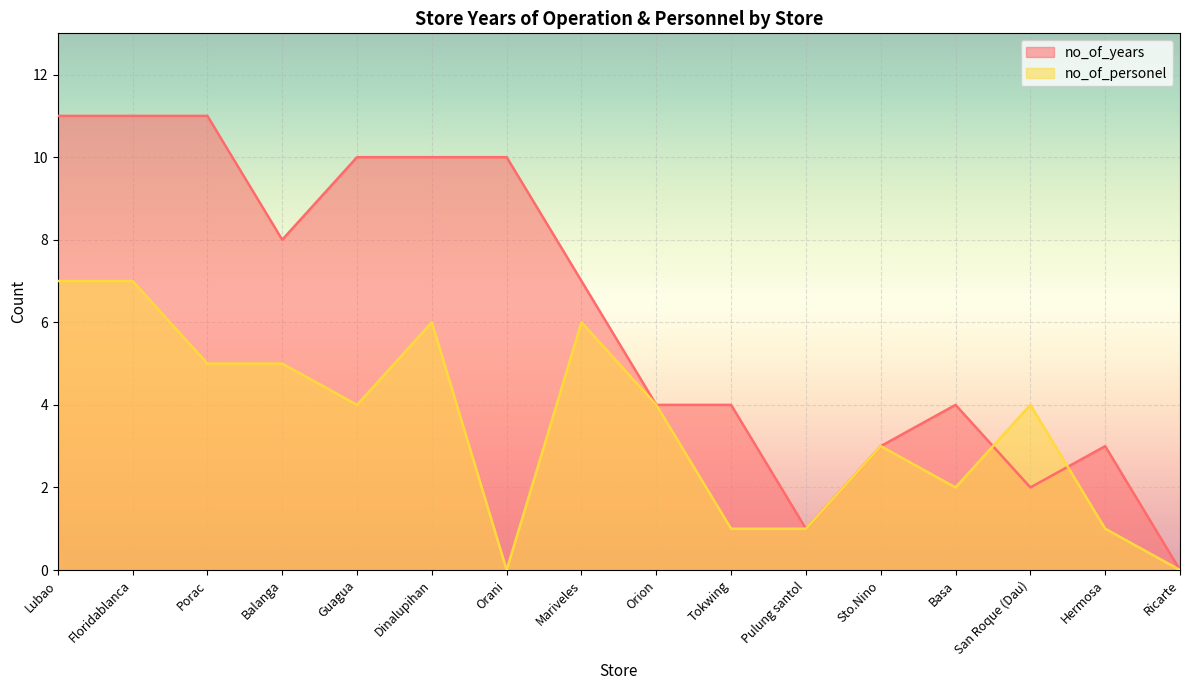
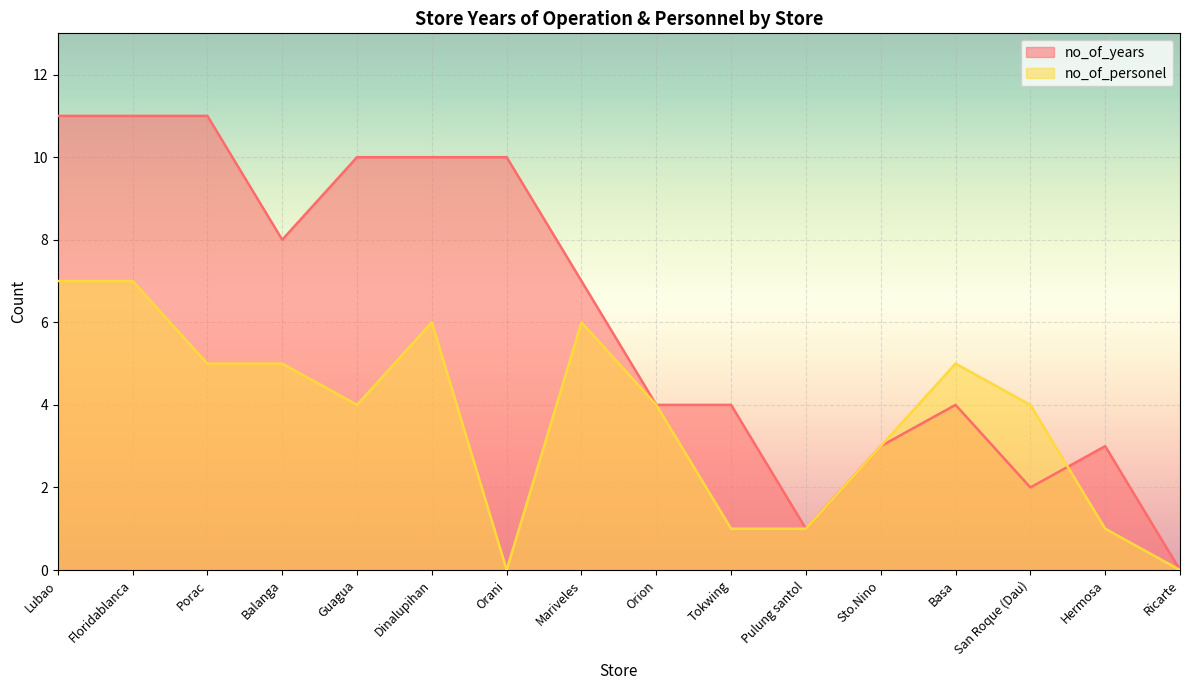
  {
    "no_of_years": {
      "Lubao": 11,
      "Floridablanca": 11,
      "Porac": 11,
      "Balanga": 8,
      "Guagua": 10,
      "Dinalupihan": 10,
      "Orani": 10,
      "Mariveles": 7,
      "Tokwing": 4,
      "Basa": 4,
      "San Roque (Dau)": 2,
      "Hermosa": 3
    },
    "no_of_personel": {
      "Lubao": 7,
      "Floridablanca": 7,
      "Porac": 5,
      "Balanga": 5,
      "Guagua": 4,
      "Dinalupihan": 6,
      "Orani": 0,
      "Mariveles": 6,
      "Tokwing": 1,
-     "Basa": 2,
+     "Basa": 5,
      "San Roque (Dau)": 4,
      "Hermosa": 1
    }
  }
